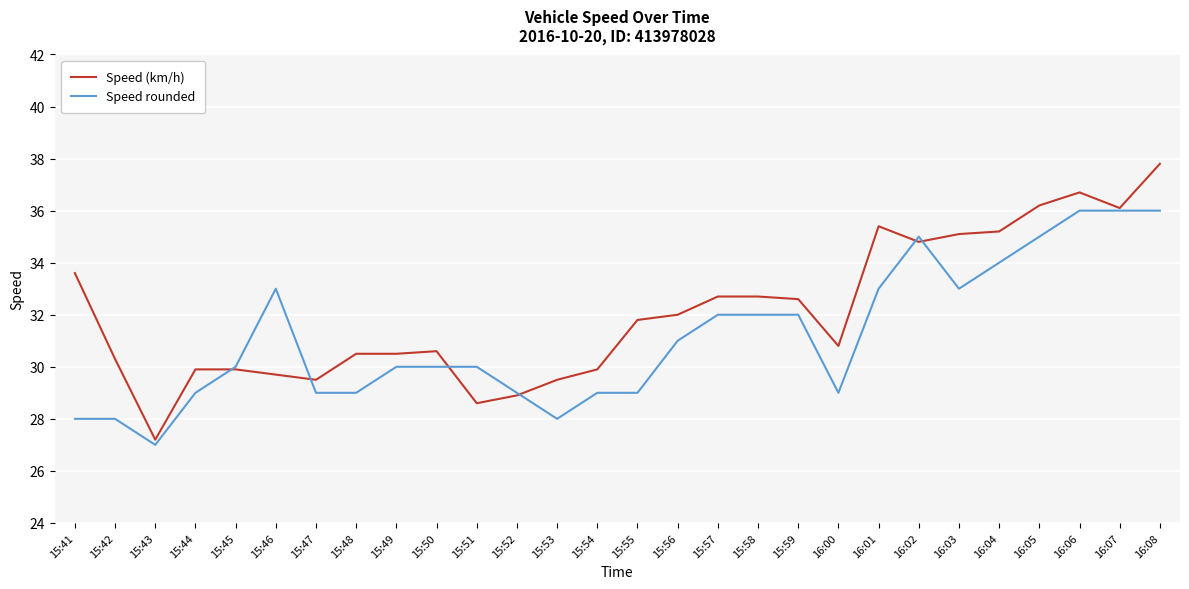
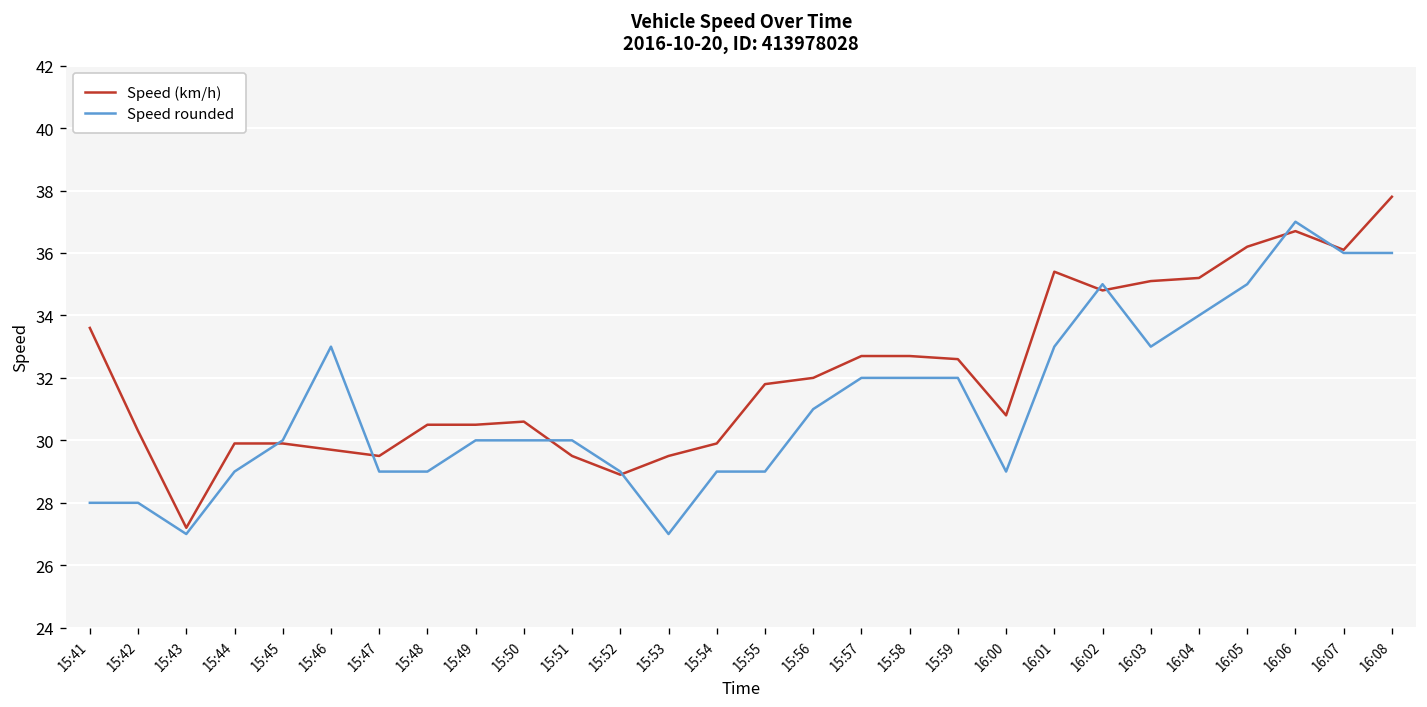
  {
    "Speed (km/h)": {
      "15:41": 33.6,
      "15:42": 30.3,
      "15:43": 27.2,
      "15:44": 29.9,
      "15:45": 29.9,
      "15:46": 29.7,
      "15:47": 29.5,
      "15:48": 30.5,
      "15:49": 30.5,
      "15:50": 30.6,
-     "15:51": 28.6,
+     "15:51": 29.5,
      "15:52": 28.9,
      "15:53": 29.5,
      "15:54": 29.9,
      "15:55": 31.8,
      "15:56": 32.0,
      "15:57": 32.7,
      "15:58": 32.7,
      "15:59": 32.6,
      "16:00": 30.8,
      "16:01": 35.4,
      "16:02": 34.8,
      "16:03": 35.1,
      "16:04": 35.2,
      "16:05": 36.2,
      "16:06": 36.7,
      "16:07": 36.1,
      "16:08": 37.8
    },
    "Speed rounded": {
      "15:41": 28,
      "15:42": 28,
      "15:43": 27,
      "15:44": 29,
      "15:45": 30,
      "15:46": 33,
      "15:47": 29,
      "15:48": 29,
      "15:49": 30,
      "15:50": 30,
      "15:51": 30,
      "15:52": 29,
-     "15:53": 28,
+     "15:53": 27,
      "15:54": 29,
      "15:55": 29,
      "15:56": 31,
      "15:57": 32,
      "15:58": 32,
      "15:59": 32,
      "16:00": 29,
      "16:01": 33,
      "16:02": 35,
      "16:03": 33,
      "16:04": 34,
      "16:05": 35,
-     "16:06": 36,
+     "16:06": 37,
      "16:07": 36,
      "16:08": 36
    }
  }
